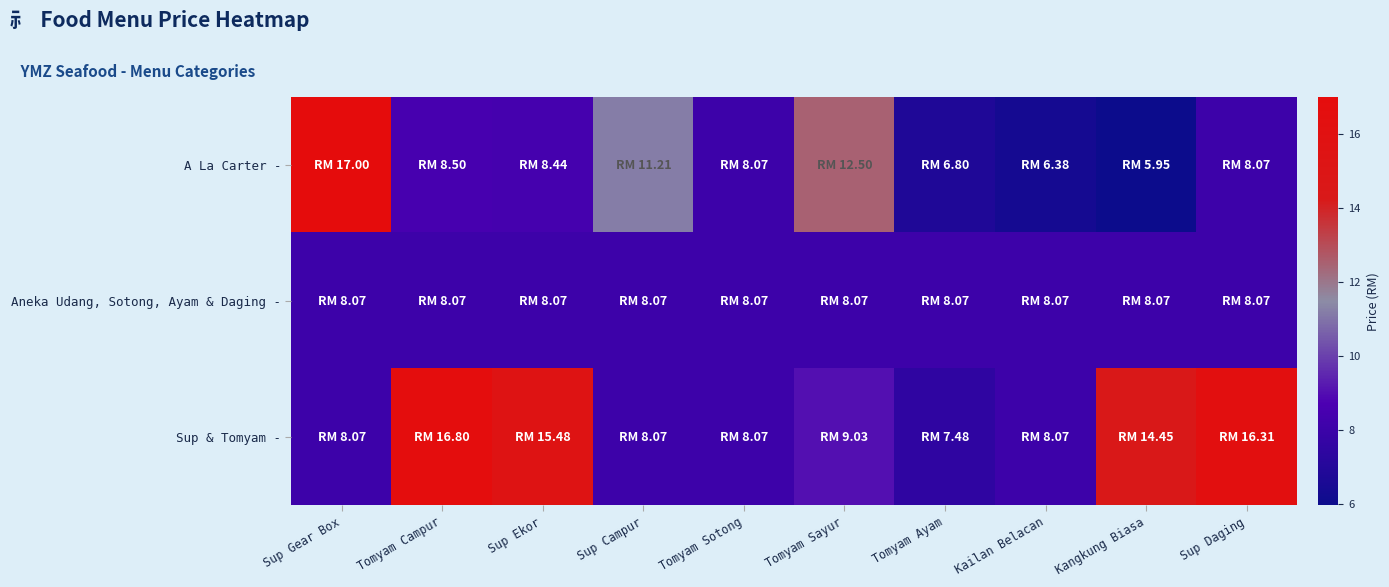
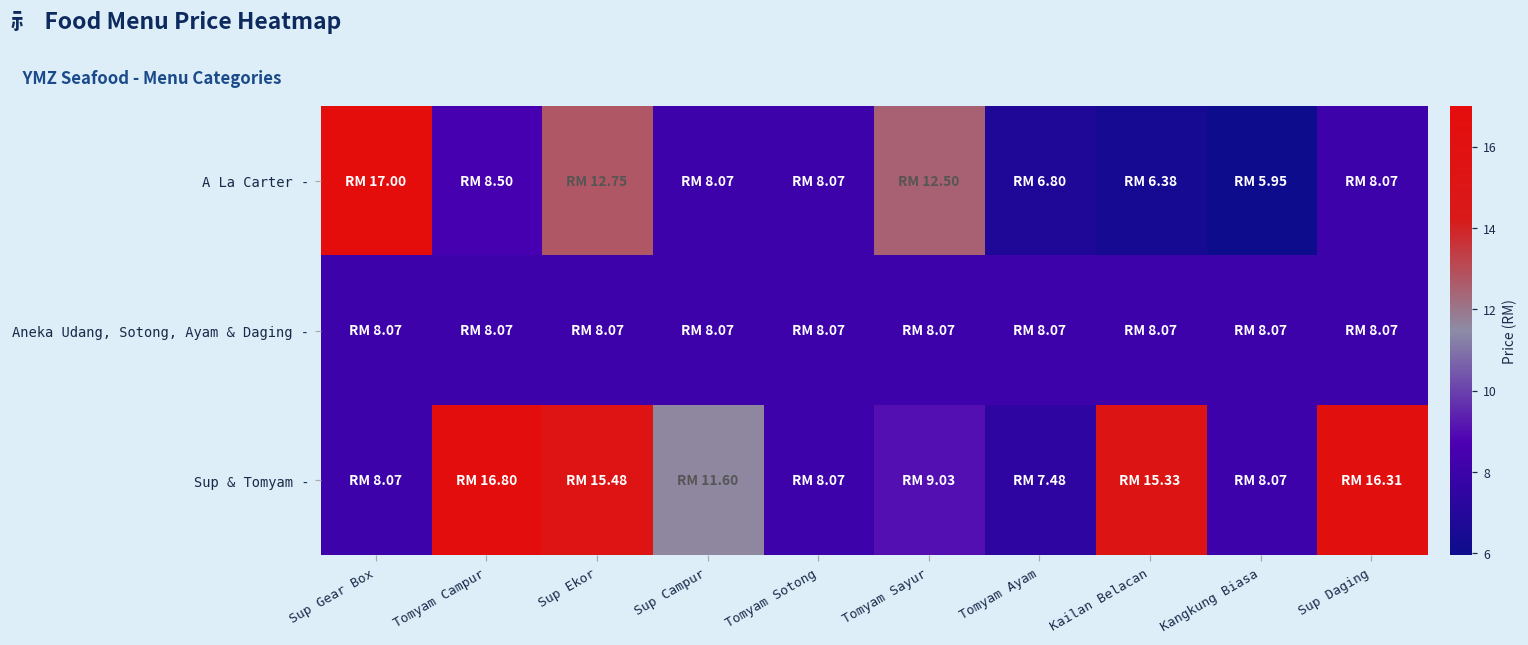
  {
    "A La Carter -": {
      "Sup Gear Box": 17.00,
      "Tomyam Campur": 8.50,
-     "Sup Ekor": 8.44,
-     "Sup Campur": 11.21,
+     "Sup Ekor": 12.75,
+     "Sup Campur": 8.07,
      "Tomyam Sotong": 8.07,
      "Tomyam Sayur": 12.50,
      "Tomyam Ayam": 6.80,
      "Kailan Belacan": 6.38,
      "Kangkung Biasa": 5.95,
      "Sup Daging": 8.07
    },
    "Aneka Udang, Sotong, Ayam & Daging -": {
      "Sup Gear Box": 8.07,
      "Tomyam Campur": 8.07,
      "Sup Ekor": 8.07,
      "Sup Campur": 8.07,
      "Tomyam Sotong": 8.07,
      "Tomyam Sayur": 8.07,
      "Tomyam Ayam": 8.07,
      "Kailan Belacan": 8.07,
      "Kangkung Biasa": 8.07,
      "Sup Daging": 8.07
    },
    "Sup & Tomyam -": {
      "Sup Gear Box": 8.07,
      "Tomyam Campur": 16.80,
      "Sup Ekor": 15.48,
-     "Sup Campur": 8.07,
+     "Sup Campur": 11.60,
      "Tomyam Sotong": 8.07,
      "Tomyam Sayur": 9.03,
      "Tomyam Ayam": 7.48,
-     "Kailan Belacan": 8.07,
-     "Kangkung Biasa": 14.45,
+     "Kailan Belacan": 15.33,
+     "Kangkung Biasa": 8.07,
      "Sup Daging": 16.31
    }
  }
